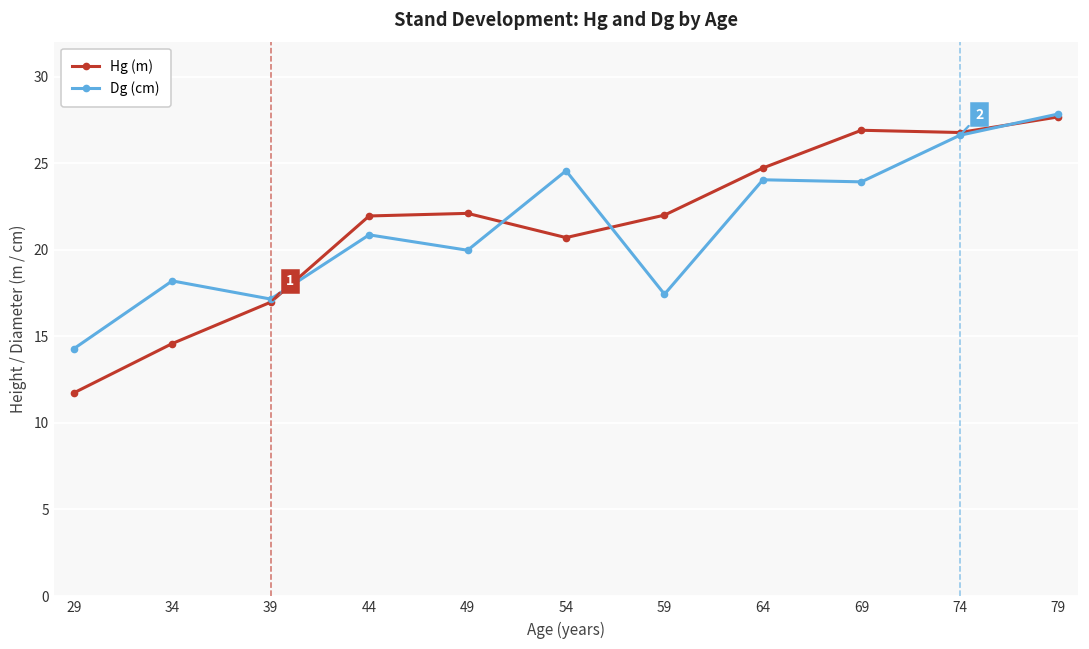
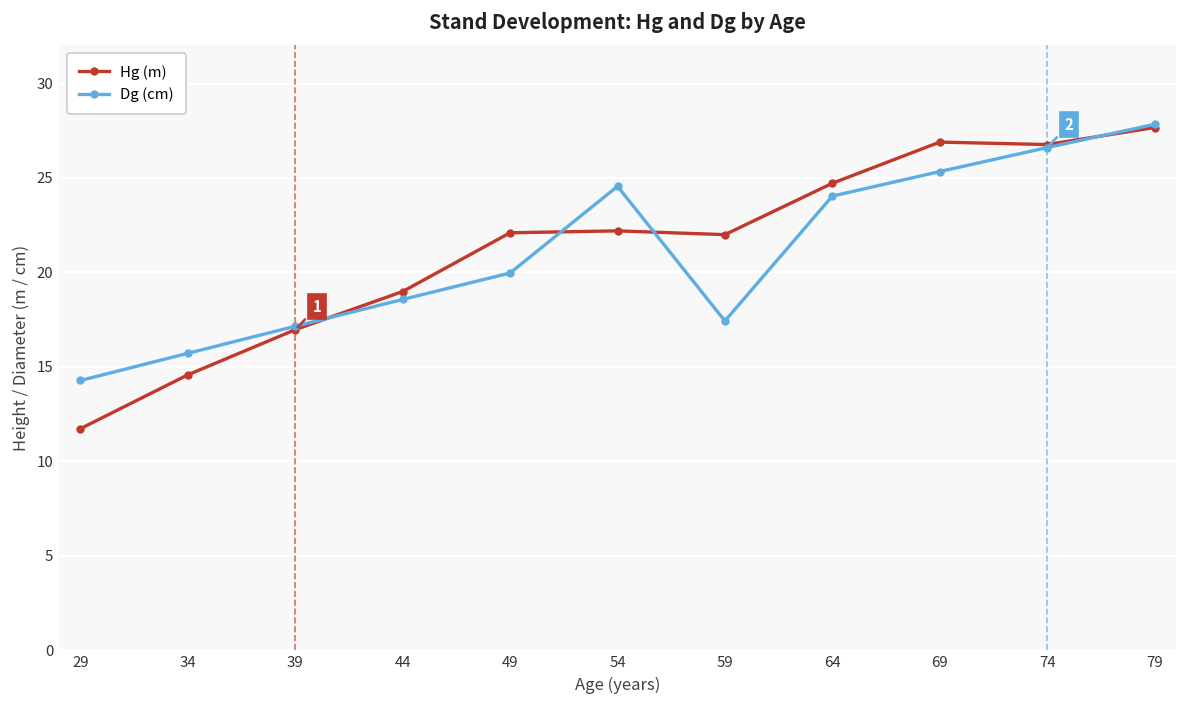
  {
    "Hg (m)": {
      "29": 11.7,
      "34": 14.6,
      "39": 17.0,
-     "44": 22.0,
+     "44": 19.0,
      "49": 22.1,
-     "54": 20.7,
+     "54": 22.2,
      "59": 22.0,
      "64": 24.7,
      "69": 26.9,
      "79": 27.7
    },
    "Dg (cm)": {
      "29": 14.3,
-     "34": 18.2,
-     "44": 20.9,
+     "34": 15.7,
+     "44": 18.6,
      "49": 20.0,
      "54": 24.6,
      "59": 17.4,
      "64": 24.0,
-     "69": 23.9,
+     "69": 25.3,
      "79": 27.8
    }
  }
